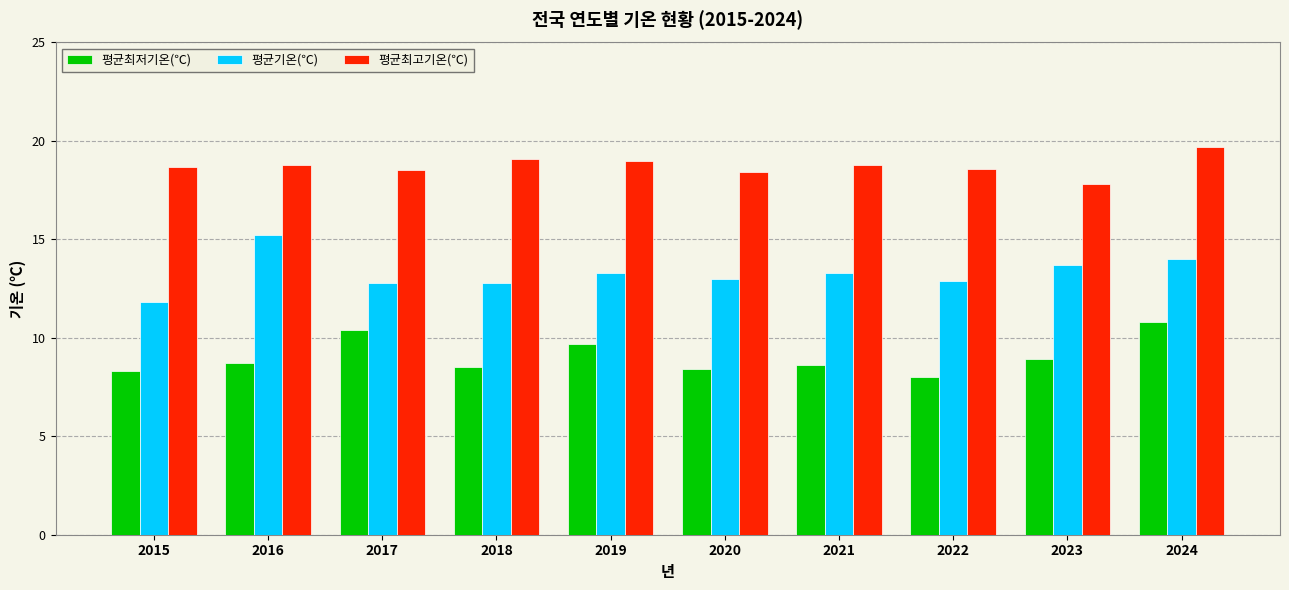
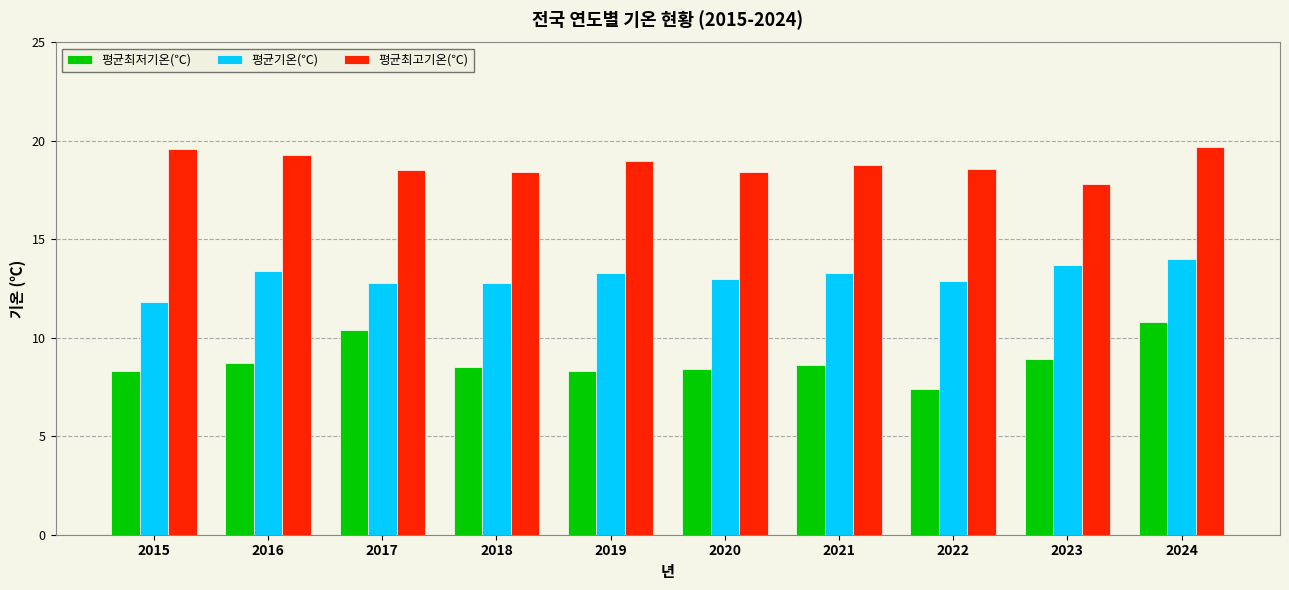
  {
    "평균최저기온(℃)": {
      "2015": 8.3,
      "2016": 8.7,
      "2017": 10.4,
      "2018": 8.5,
-     "2019": 9.7,
+     "2019": 8.3,
      "2020": 8.4,
      "2021": 8.6,
-     "2022": 8.0,
+     "2022": 7.4,
      "2023": 8.9,
      "2024": 10.8
    },
    "평균기온(℃)": {
      "2015": 11.8,
-     "2016": 15.2,
+     "2016": 13.4,
      "2017": 12.8,
      "2018": 12.8,
      "2019": 13.3,
      "2020": 13.0,
      "2021": 13.3,
      "2022": 12.9,
      "2023": 13.7,
      "2024": 14.0
    },
    "평균최고기온(℃)": {
-     "2015": 18.7,
-     "2016": 18.8,
+     "2015": 19.6,
+     "2016": 19.3,
      "2017": 18.5,
-     "2018": 19.1,
+     "2018": 18.4,
      "2019": 19.0,
      "2020": 18.4,
      "2021": 18.8,
      "2022": 18.6,
      "2023": 17.8,
      "2024": 19.7
    }
  }
